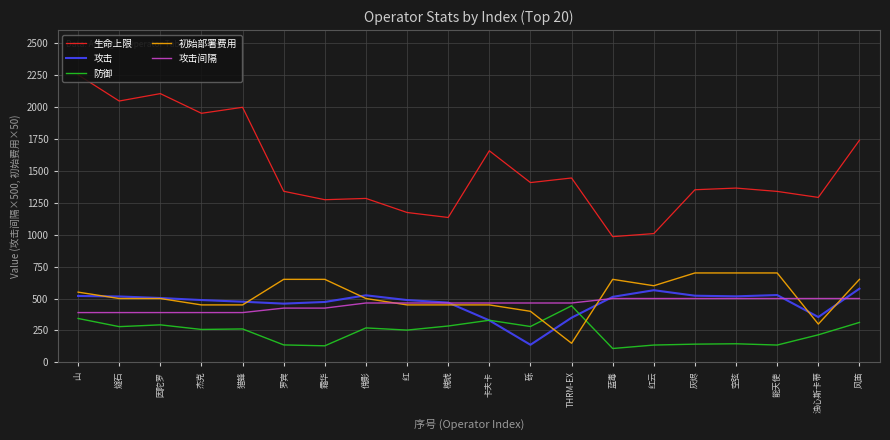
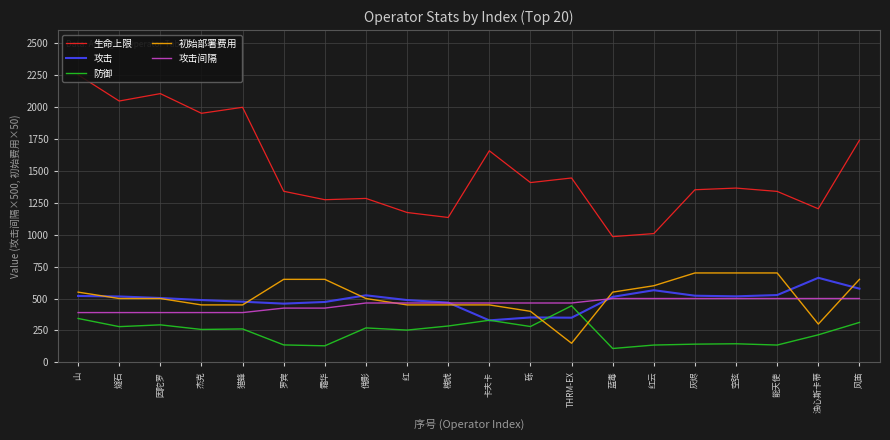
  {
    "生命上限": {
      "燧石": 2050,
      "因陀罗": 2100,
      "杰克": 1950,
      "猎蜂": 2000,
      "罗宾": 1340,
      "霜华": 1270,
      "傀影": 1280,
      "红": 1170,
      "槐琥": 1130,
      "卡夫卡": 1660,
      "砾": 1410,
      "THRM-EX": 1440,
      "蓝毒": 980,
      "红云": 1010,
      "灰烬": 1350,
      "空弦": 1360,
      "能天使": 1340,
-     "浊心斯卡蒂": 1290,
+     "浊心斯卡蒂": 1200,
      "风笛": 1740
    },
    "攻击": {
      "山": 520,
      "杰克": 490,
      "猎蜂": 480,
      "罗宾": 460,
      "霜华": 470,
      "傀影": 530,
      "红": 490,
-     "砾": 140,
+     "砾": 350,
      "THRM-EX": 350,
      "红云": 570,
      "灰烬": 520,
      "能天使": 530,
-     "浊心斯卡蒂": 360,
+     "浊心斯卡蒂": 660,
      "风笛": 580
    },
    "防御": {
      "山": 340,
      "燧石": 280,
      "因陀罗": 290,
      "杰克": 260,
      "猎蜂": 260,
      "罗宾": 140,
      "霜华": 130,
      "傀影": 270,
      "红": 250,
      "槐琥": 290,
      "砾": 280,
      "THRM-EX": 440,
      "蓝毒": 110,
      "红云": 140,
      "灰烬": 140,
      "空弦": 150,
      "能天使": 140,
      "浊心斯卡蒂": 220,
      "风笛": 310
    },
    "初始部署费用": {
      "山": 550,
      "杰克": 450,
      "猎蜂": 450,
      "罗宾": 650,
      "霜华": 650,
      "傀影": 500,
      "砾": 400,
      "THRM-EX": 150,
-     "蓝毒": 650,
+     "蓝毒": 550,
      "红云": 600,
      "灰烬": 700,
      "空弦": 700,
      "能天使": 700,
      "浊心斯卡蒂": 300,
      "风笛": 650
    },
    "攻击间隔": {
      "山": 390,
      "燧石": 390,
      "因陀罗": 390,
      "杰克": 390,
      "猎蜂": 390,
      "罗宾": 430,
      "霜华": 430,
      "傀影": 470,
      "砾": 470,
      "THRM-EX": 470,
      "红云": 500,
      "灰烬": 500,
      "能天使": 500,
      "浊心斯卡蒂": 500,
      "风笛": 500
    }
  }
